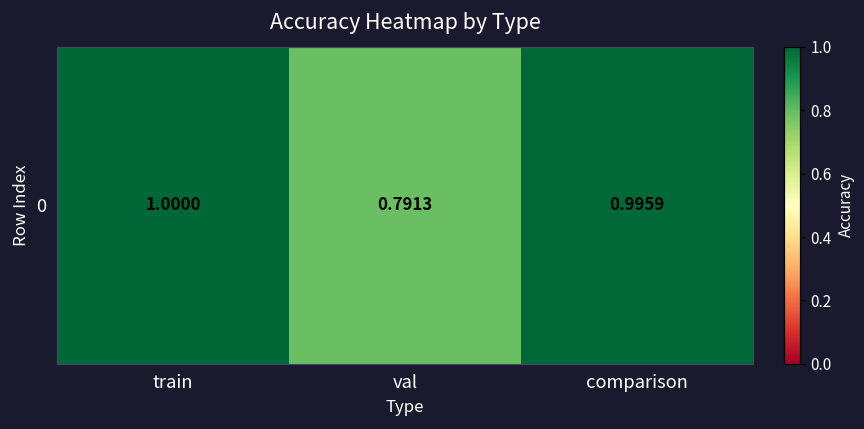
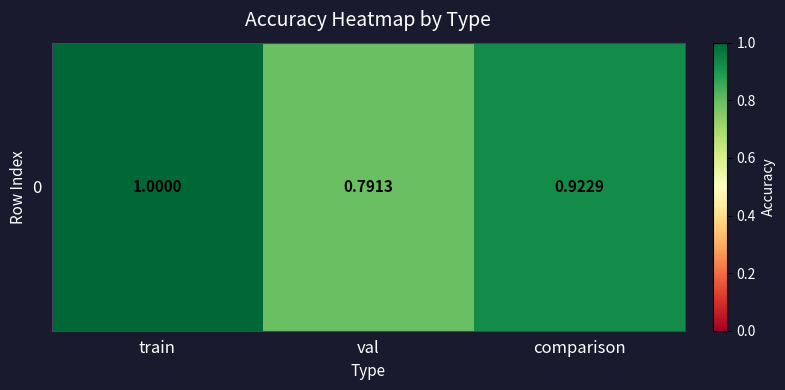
  {
    "0": {
      "train": 1.0000,
      "val": 0.7913,
-     "comparison": 0.9959
+     "comparison": 0.9229
    }
  }
